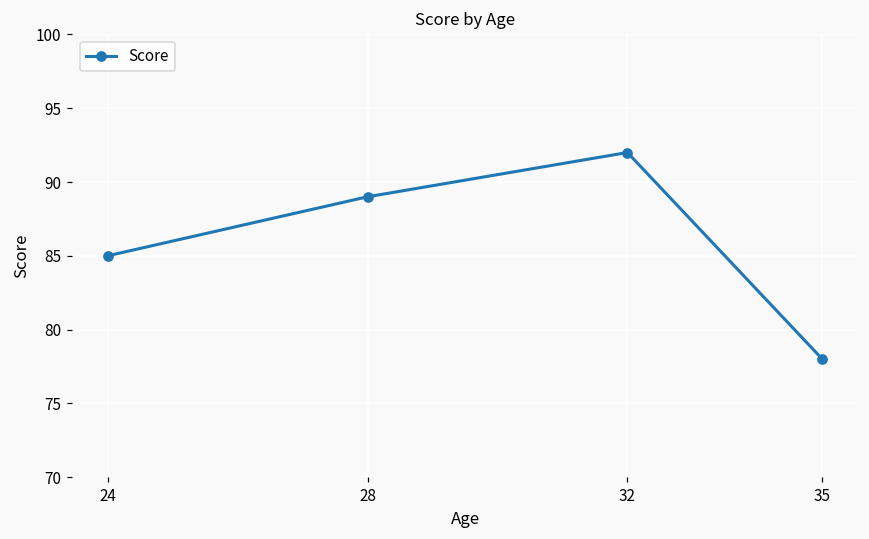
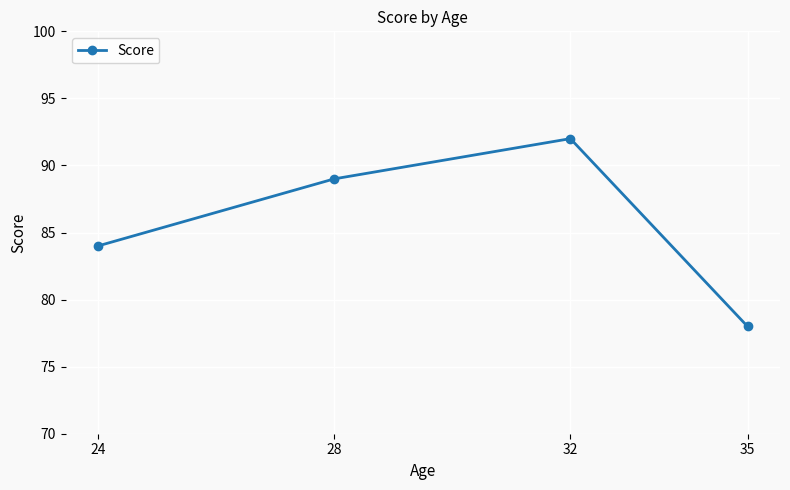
  {
-   "24": 85,
+   "24": 84,
    "28": 89,
    "32": 92,
    "35": 78
  }
